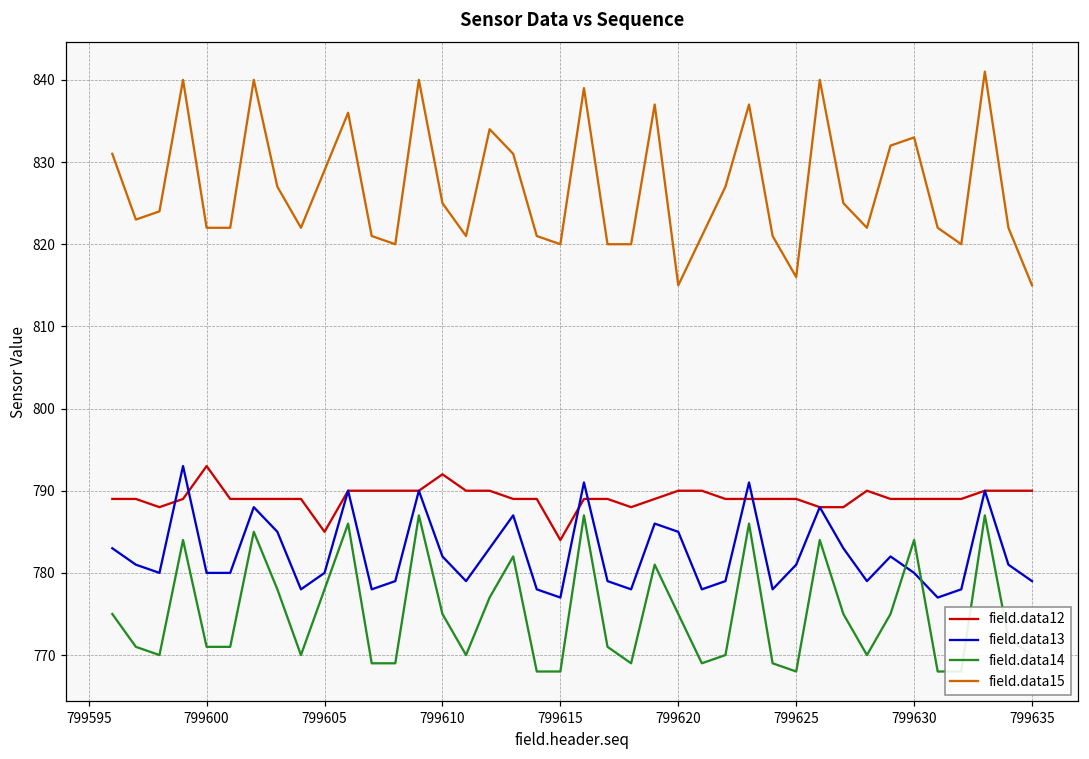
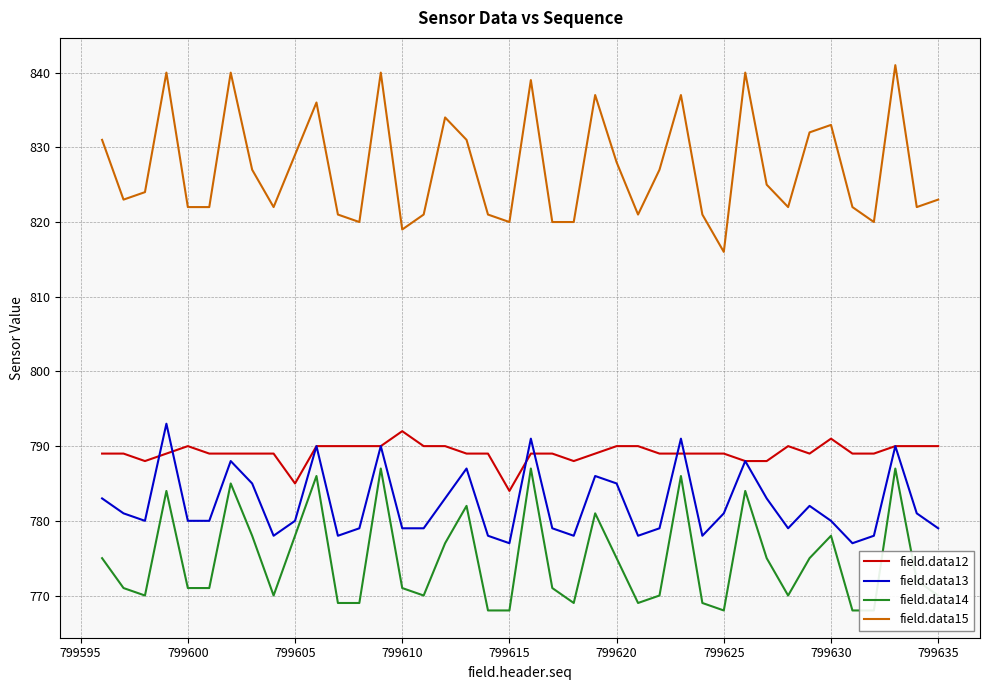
  {
    "field.data12": {
-     "799600": 793,
+     "799600": 790,
      "799605": 785,
      "799610": 792,
      "799615": 784,
      "799620": 790,
      "799625": 789,
-     "799630": 789,
+     "799630": 791,
      "799635": 790
    },
    "field.data13": {
      "799600": 780,
      "799605": 780,
-     "799610": 782,
+     "799610": 779,
      "799615": 777,
      "799620": 785,
      "799625": 781,
      "799630": 780,
      "799635": 779
    },
    "field.data14": {
      "799600": 771,
      "799605": 778,
-     "799610": 775,
+     "799610": 771,
      "799615": 768,
      "799620": 775,
      "799625": 768,
-     "799630": 784
+     "799630": 778
    },
    "field.data15": {
      "799600": 822,
      "799605": 829,
-     "799610": 825,
+     "799610": 819,
      "799615": 820,
-     "799620": 815,
+     "799620": 828,
      "799625": 816,
      "799630": 833,
-     "799635": 815
+     "799635": 823
    }
  }
